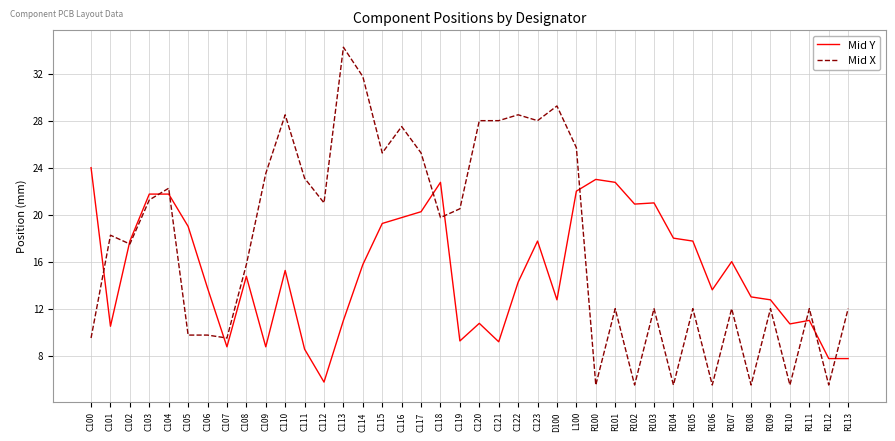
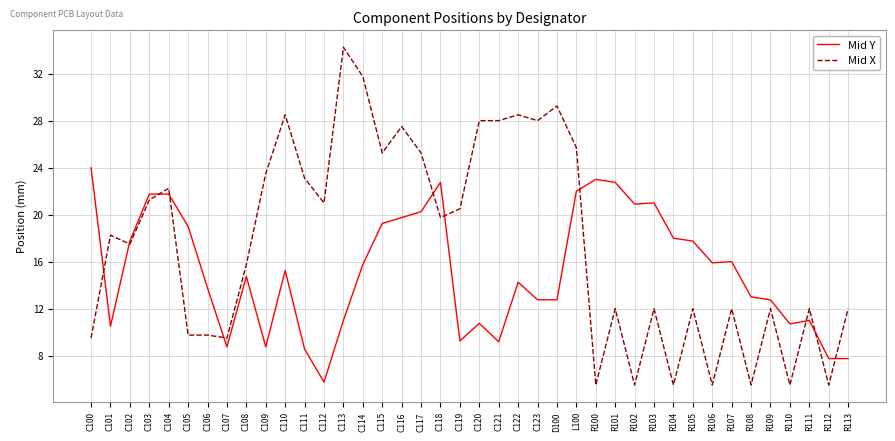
  {
    "Mid Y": {
      "C100": 24.0,
      "C101": 10.5,
      "C102": 17.8,
      "C103": 21.8,
      "C104": 21.8,
      "C105": 19.0,
      "C106": 13.8,
      "C107": 8.8,
      "C108": 14.8,
      "C109": 8.8,
      "C110": 15.3,
      "C111": 8.6,
      "C112": 5.8,
      "C113": 11.0,
      "C114": 15.8,
      "C115": 19.3,
      "C116": 19.8,
      "C117": 20.3,
      "C118": 22.8,
      "C119": 9.3,
      "C120": 10.8,
      "C121": 9.2,
      "C122": 14.3,
-     "C123": 17.8,
+     "C123": 12.8,
      "D100": 12.8,
      "L100": 22.0,
      "R100": 23.0,
      "R101": 22.8,
      "R102": 20.9,
      "R103": 21.0,
      "R104": 18.0,
      "R105": 17.8,
-     "R106": 13.6,
+     "R106": 15.9,
      "R107": 16.0,
      "R108": 13.0,
      "R109": 12.8,
      "R110": 10.7,
      "R111": 11.0,
      "R112": 7.8,
      "R113": 7.8
    },
    "Mid X": {
      "C100": 9.5,
      "C101": 18.3,
      "C102": 17.5,
      "C103": 21.3,
      "C104": 22.3,
      "C105": 9.8,
      "C106": 9.8,
      "C107": 9.5,
      "C108": 15.8,
      "C109": 23.5,
      "C110": 28.5,
      "C111": 23.1,
      "C112": 21.0,
      "C113": 34.3,
      "C114": 31.8,
      "C115": 25.3,
      "C116": 27.5,
      "C117": 25.3,
      "C118": 19.8,
      "C119": 20.5,
      "C120": 28.0,
      "C121": 28.0,
      "C122": 28.5,
      "C123": 28.0,
      "D100": 29.3,
      "L100": 25.7,
      "R100": 5.5,
      "R101": 12.0,
      "R102": 5.5,
      "R103": 12.0,
      "R104": 5.5,
      "R105": 12.0,
      "R106": 5.5,
      "R107": 12.0,
      "R108": 5.5,
      "R109": 12.0,
      "R110": 5.5,
      "R111": 12.0,
      "R112": 5.5,
      "R113": 12.0
    }
  }
